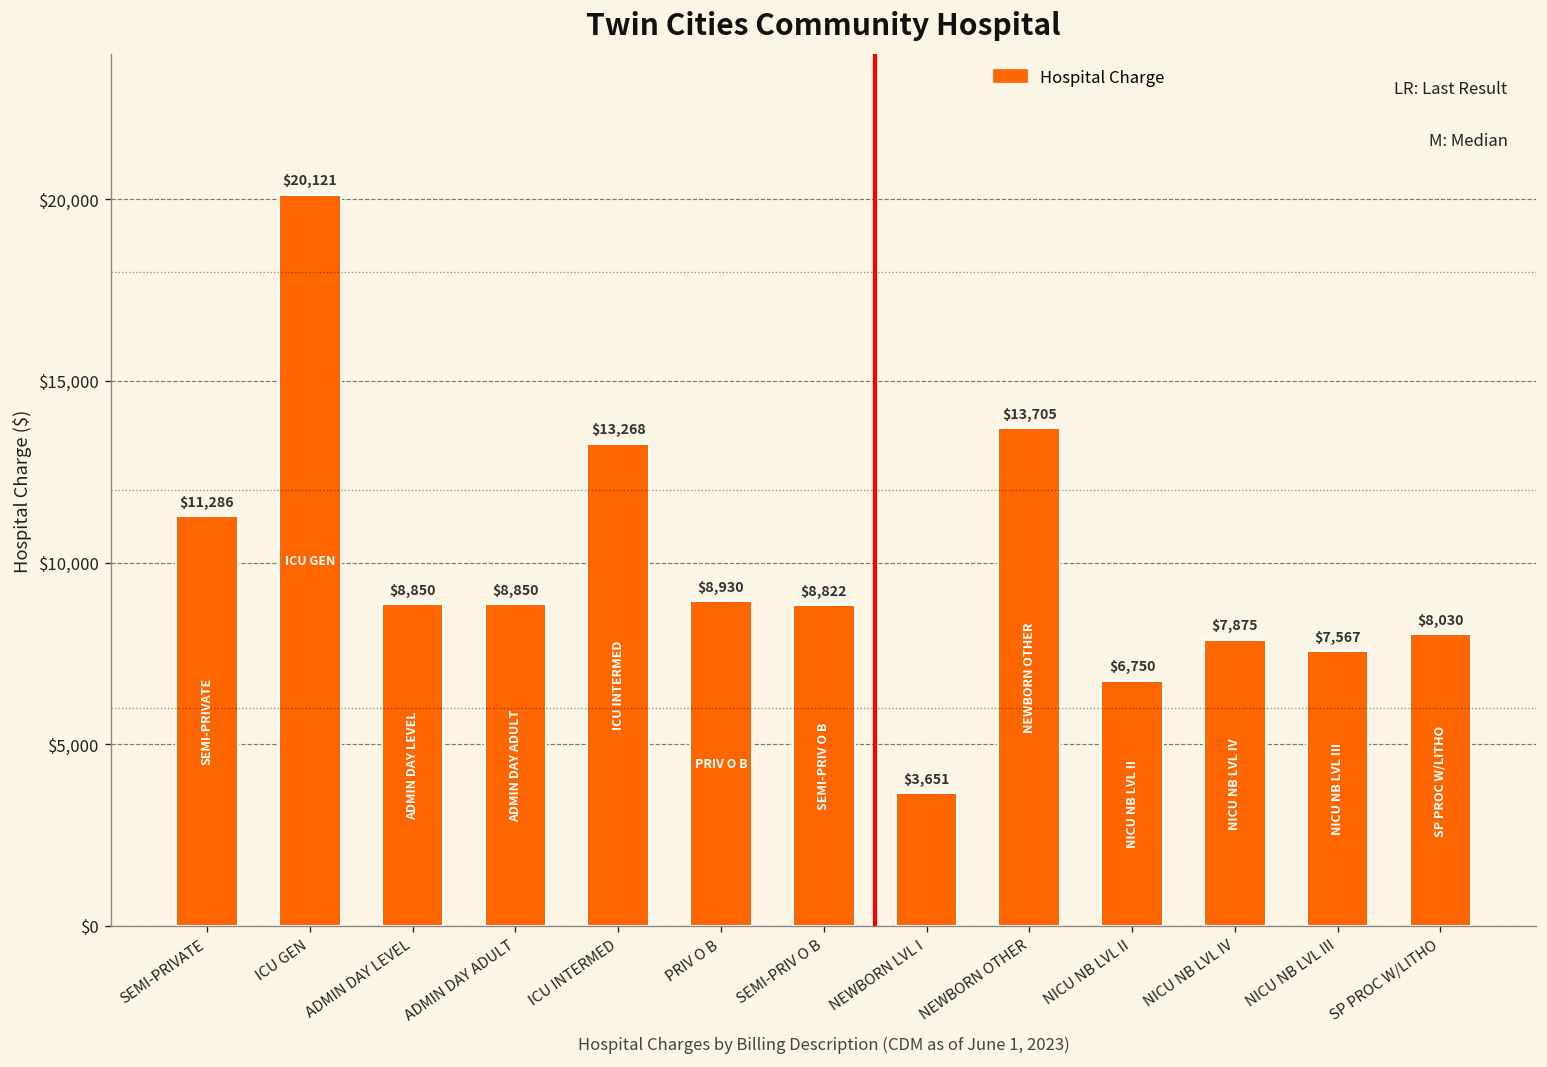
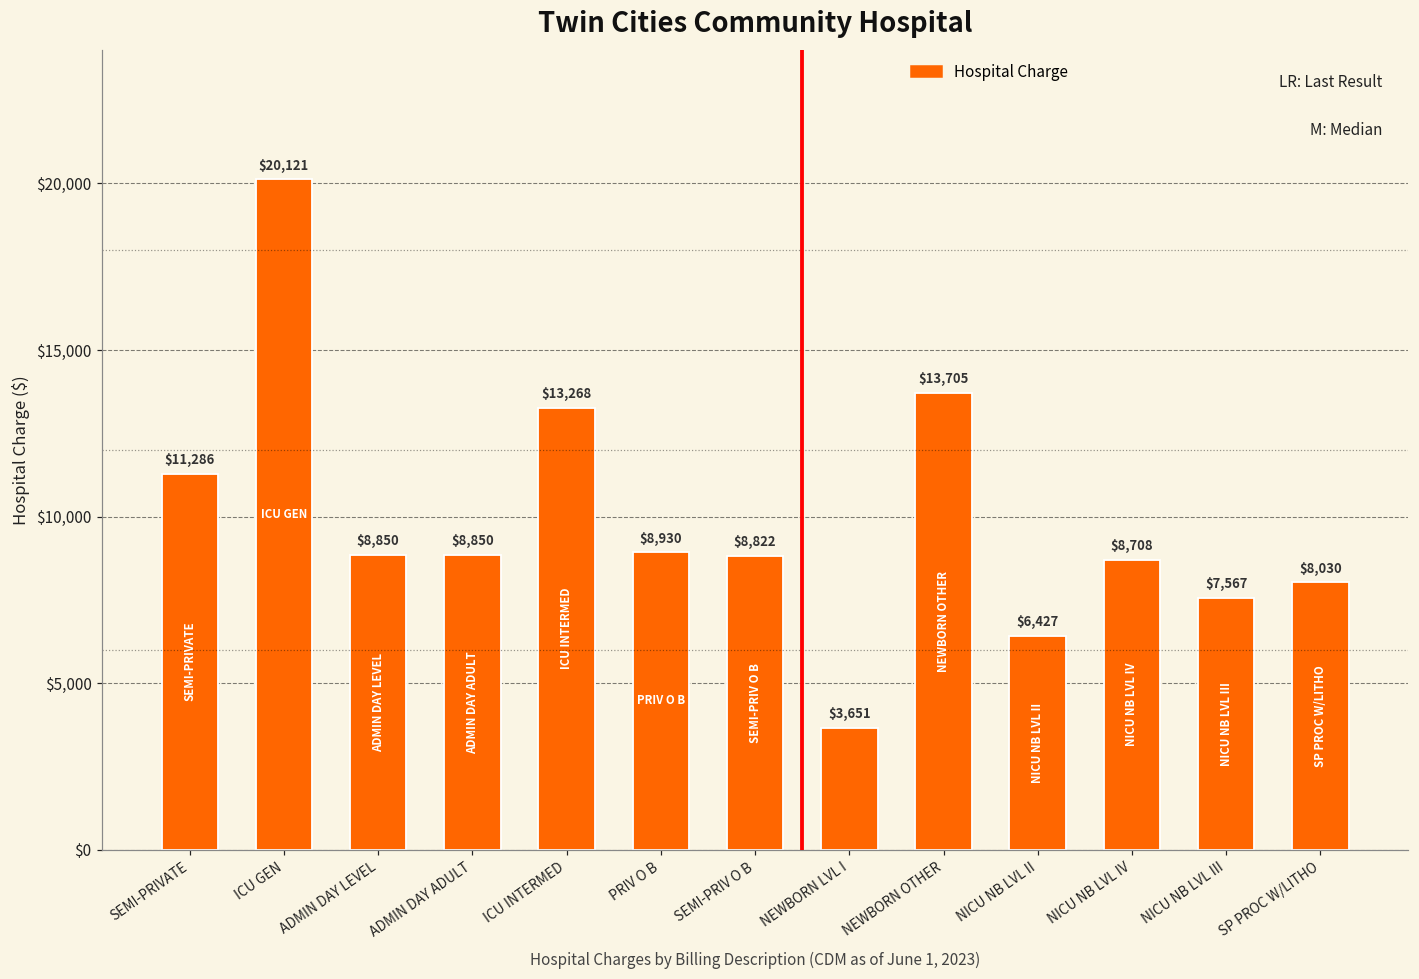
  {
    "SEMI-PRIVATE": "$11,286",
    "ICU GEN": "$20,121",
    "ADMIN DAY LEVEL": "$8,850",
    "ADMIN DAY ADULT": "$8,850",
    "ICU INTERMED": "$13,268",
    "PRIV O B": "$8,930",
    "SEMI-PRIV O B": "$8,822",
    "NEWBORN LVL I": "$3,651",
    "NEWBORN OTHER": "$13,705",
-   "NICU NB LVL II": "$6,750",
-   "NICU NB LVL IV": "$7,875",
+   "NICU NB LVL II": "$6,427",
+   "NICU NB LVL IV": "$8,708",
    "NICU NB LVL III": "$7,567",
    "SP PROC W/LITHO": "$8,030"
  }
